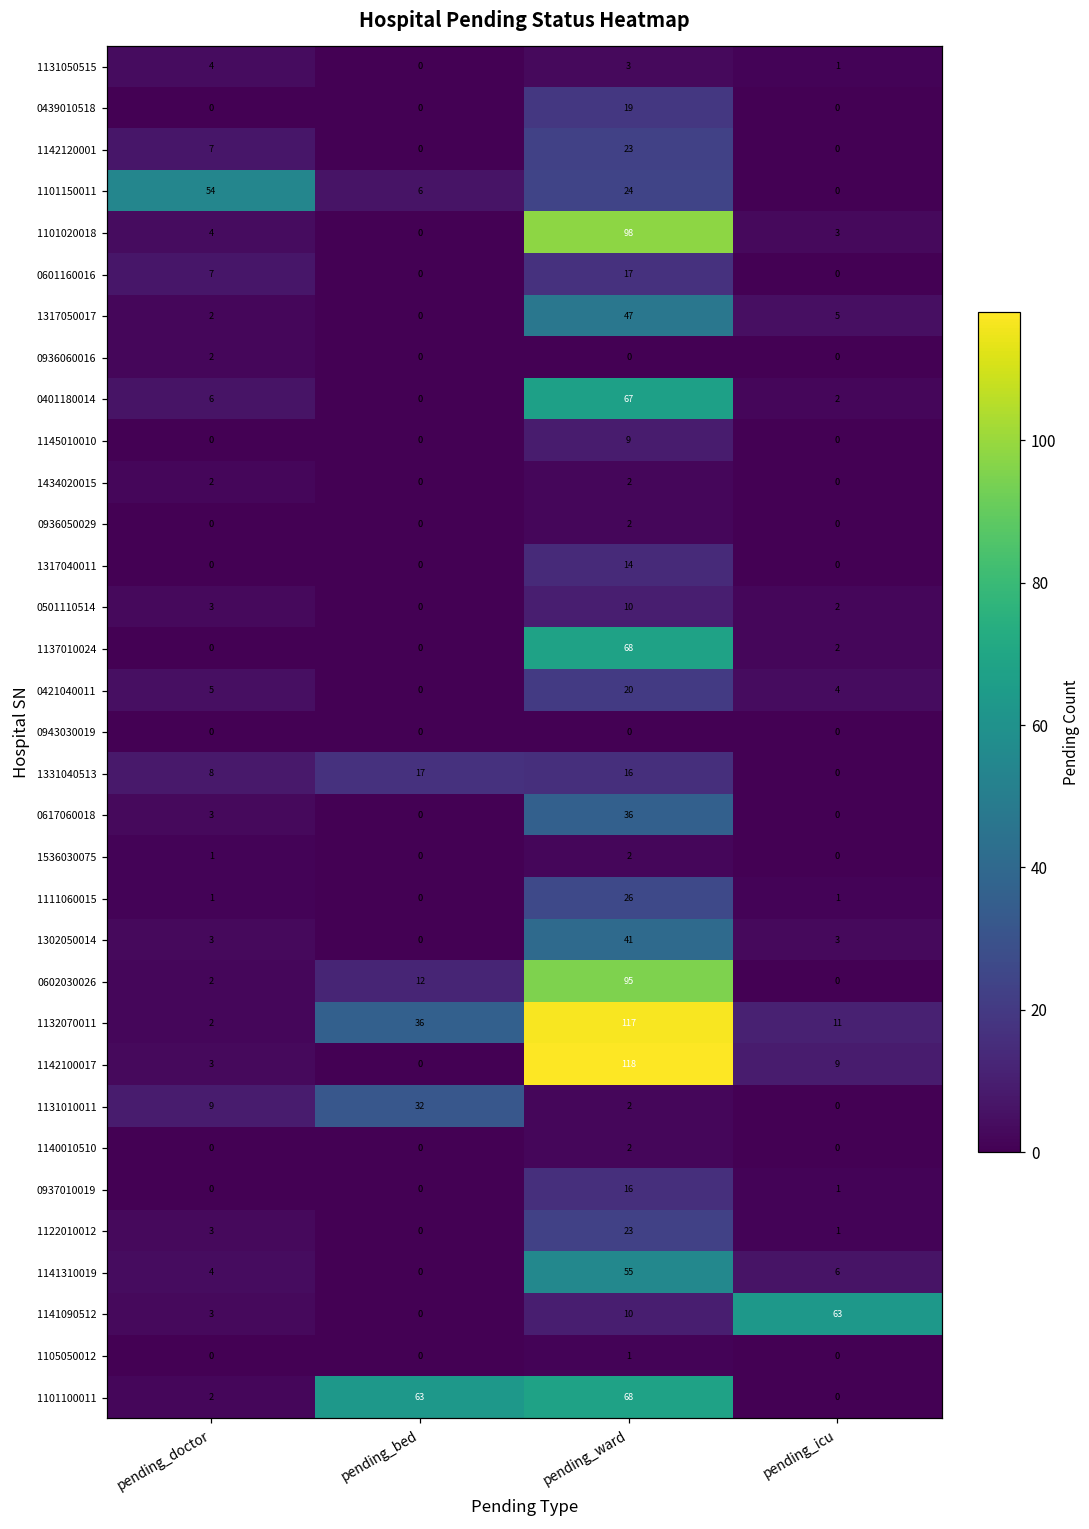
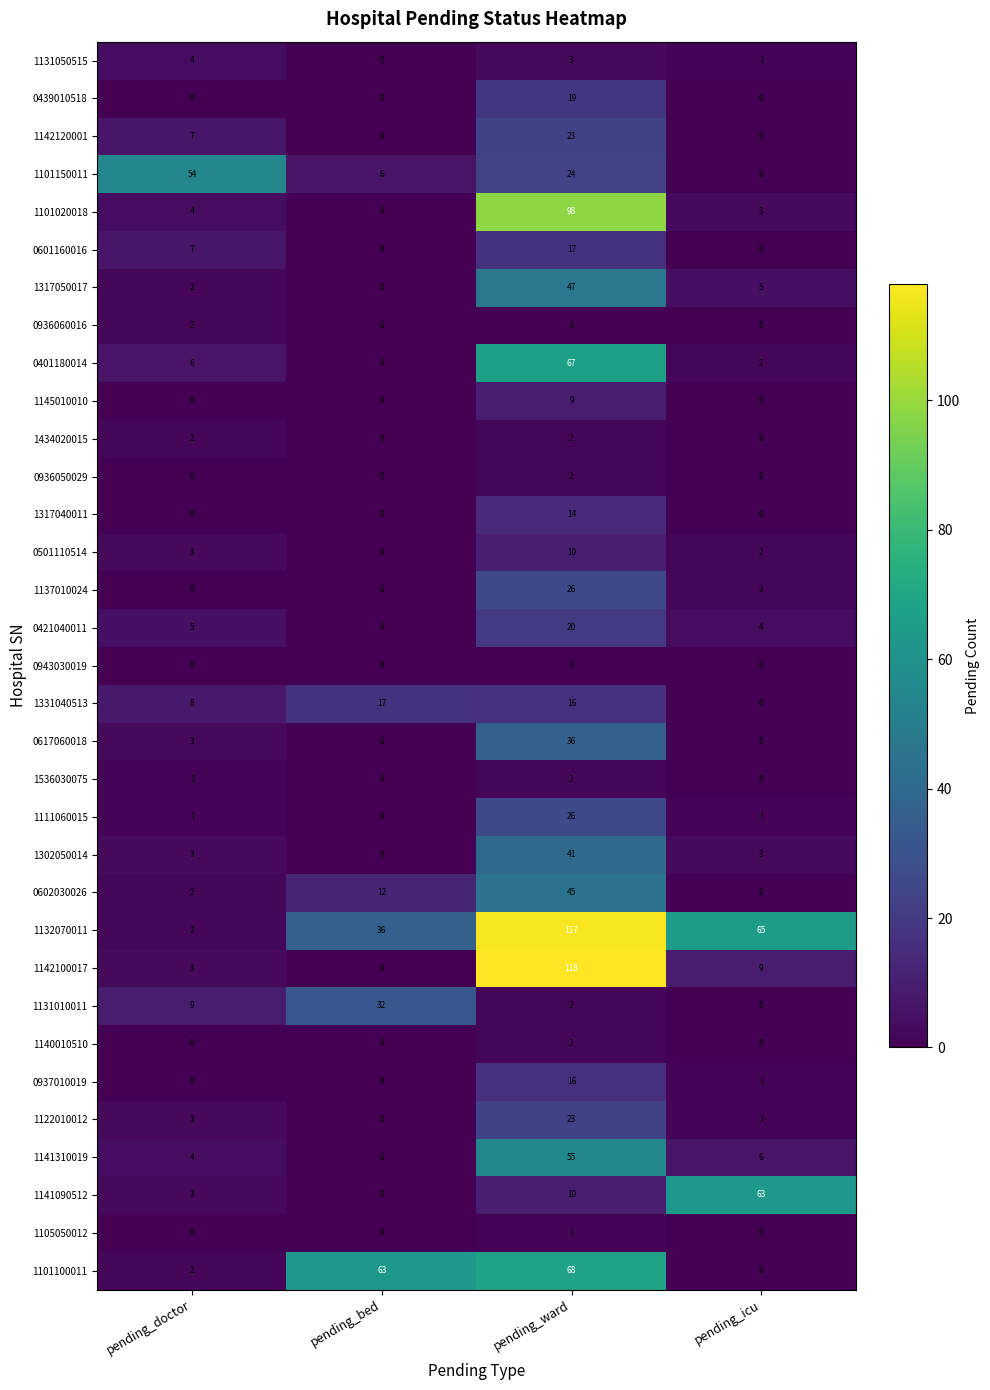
  {
    "1131050515": {
      "pending_doctor": 4,
      "pending_bed": 0,
      "pending_ward": 3,
      "pending_icu": 1
    },
    "0439010518": {
      "pending_doctor": 0,
      "pending_bed": 0,
      "pending_ward": 19,
      "pending_icu": 0
    },
    "1142120001": {
      "pending_doctor": 7,
      "pending_bed": 0,
      "pending_ward": 23,
      "pending_icu": 0
    },
    "1101150011": {
      "pending_doctor": 54,
      "pending_bed": 6,
      "pending_ward": 24,
      "pending_icu": 0
    },
    "1101020018": {
      "pending_doctor": 4,
      "pending_bed": 0,
      "pending_ward": 98,
      "pending_icu": 3
    },
    "0601160016": {
      "pending_doctor": 7,
      "pending_bed": 0,
      "pending_ward": 17,
      "pending_icu": 0
    },
    "1317050017": {
      "pending_doctor": 2,
      "pending_bed": 0,
      "pending_ward": 47,
      "pending_icu": 5
    },
    "0936060016": {
      "pending_doctor": 2,
      "pending_bed": 0,
      "pending_ward": 0,
      "pending_icu": 0
    },
    "0401180014": {
      "pending_doctor": 6,
      "pending_bed": 0,
      "pending_ward": 67,
      "pending_icu": 2
    },
    "1145010010": {
      "pending_doctor": 0,
      "pending_bed": 0,
      "pending_ward": 9,
      "pending_icu": 0
    },
    "1434020015": {
      "pending_doctor": 2,
      "pending_bed": 0,
      "pending_ward": 2,
      "pending_icu": 0
    },
    "0936050029": {
      "pending_doctor": 0,
      "pending_bed": 0,
      "pending_ward": 2,
      "pending_icu": 0
    },
    "1317040011": {
      "pending_doctor": 0,
      "pending_bed": 0,
      "pending_ward": 14,
      "pending_icu": 0
    },
    "0501110514": {
      "pending_doctor": 3,
      "pending_bed": 0,
      "pending_ward": 10,
      "pending_icu": 2
    },
    "1137010024": {
      "pending_doctor": 0,
      "pending_bed": 0,
-     "pending_ward": 68,
+     "pending_ward": 26,
      "pending_icu": 2
    },
    "0421040011": {
      "pending_doctor": 5,
      "pending_bed": 0,
      "pending_ward": 20,
      "pending_icu": 4
    },
    "0943030019": {
      "pending_doctor": 0,
      "pending_bed": 0,
      "pending_ward": 0,
      "pending_icu": 0
    },
    "1331040513": {
      "pending_doctor": 8,
      "pending_bed": 17,
      "pending_ward": 16,
      "pending_icu": 0
    },
    "0617060018": {
      "pending_doctor": 3,
      "pending_bed": 0,
      "pending_ward": 36,
      "pending_icu": 0
    },
    "1536030075": {
      "pending_doctor": 1,
      "pending_bed": 0,
      "pending_ward": 2,
      "pending_icu": 0
    },
    "1111060015": {
      "pending_doctor": 1,
      "pending_bed": 0,
      "pending_ward": 26,
      "pending_icu": 1
    },
    "1302050014": {
      "pending_doctor": 3,
      "pending_bed": 0,
      "pending_ward": 41,
      "pending_icu": 3
    },
    "0602030026": {
      "pending_doctor": 2,
      "pending_bed": 12,
-     "pending_ward": 95,
+     "pending_ward": 45,
      "pending_icu": 0
    },
    "1132070011": {
      "pending_doctor": 2,
      "pending_bed": 36,
      "pending_ward": 117,
-     "pending_icu": 11
+     "pending_icu": 65
    },
    "1142100017": {
      "pending_doctor": 3,
      "pending_bed": 0,
      "pending_ward": 118,
      "pending_icu": 9
    },
    "1131010011": {
      "pending_doctor": 9,
      "pending_bed": 32,
      "pending_ward": 2,
      "pending_icu": 0
    },
    "1140010510": {
      "pending_doctor": 0,
      "pending_bed": 0,
      "pending_ward": 2,
      "pending_icu": 0
    },
    "0937010019": {
      "pending_doctor": 0,
      "pending_bed": 0,
      "pending_ward": 16,
      "pending_icu": 1
    },
    "1122010012": {
      "pending_doctor": 3,
      "pending_bed": 0,
      "pending_ward": 23,
      "pending_icu": 1
    },
    "1141310019": {
      "pending_doctor": 4,
      "pending_bed": 0,
      "pending_ward": 55,
      "pending_icu": 6
    },
    "1141090512": {
      "pending_doctor": 3,
      "pending_bed": 0,
      "pending_ward": 10,
      "pending_icu": 63
    },
    "1105050012": {
      "pending_doctor": 0,
      "pending_bed": 0,
      "pending_ward": 1,
      "pending_icu": 0
    },
    "1101100011": {
      "pending_doctor": 2,
      "pending_bed": 63,
      "pending_ward": 68,
      "pending_icu": 0
    }
  }
